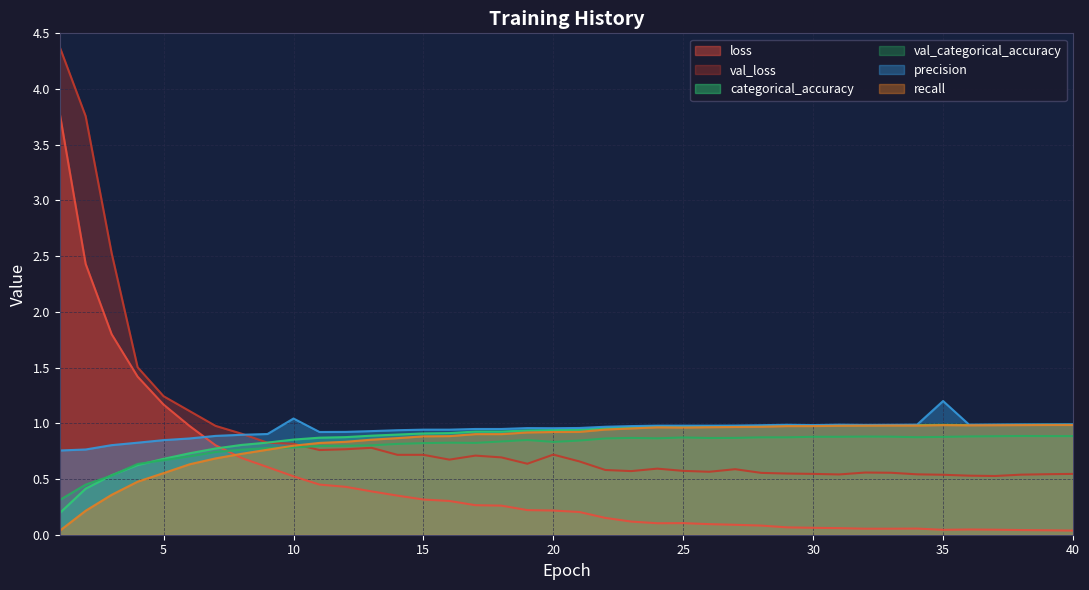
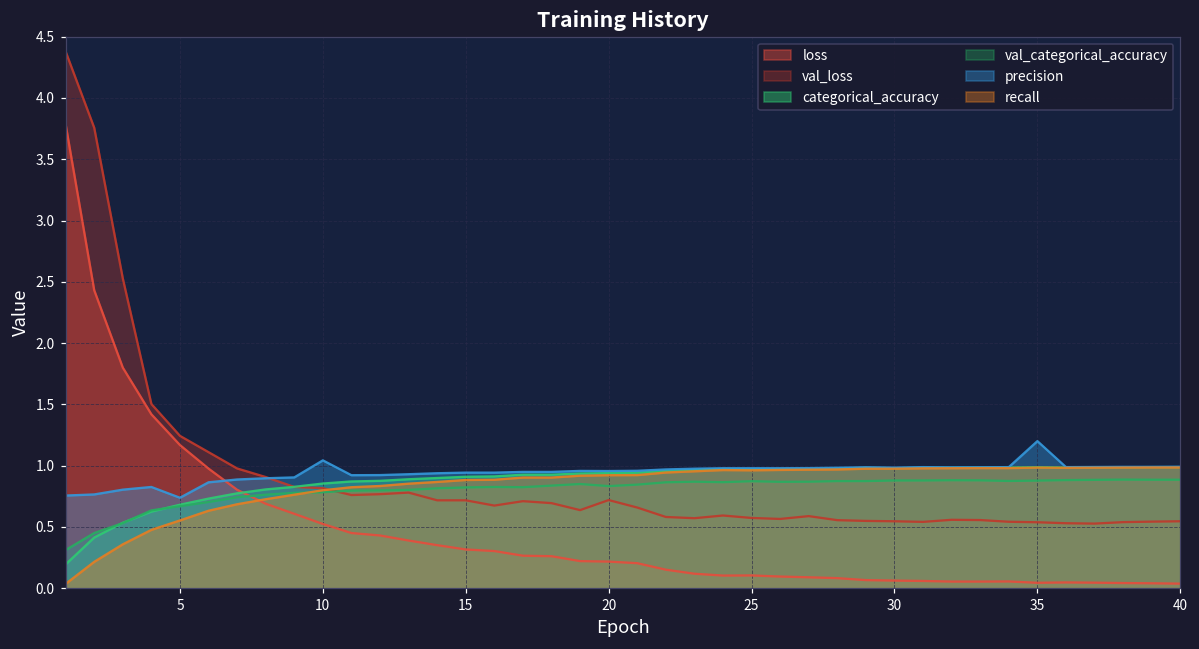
  {
    "precision": {
-     "5": 0.85,
+     "5": 0.74,
      "10": 1.04,
      "15": 0.94,
      "35": 1.20
    }
  }
